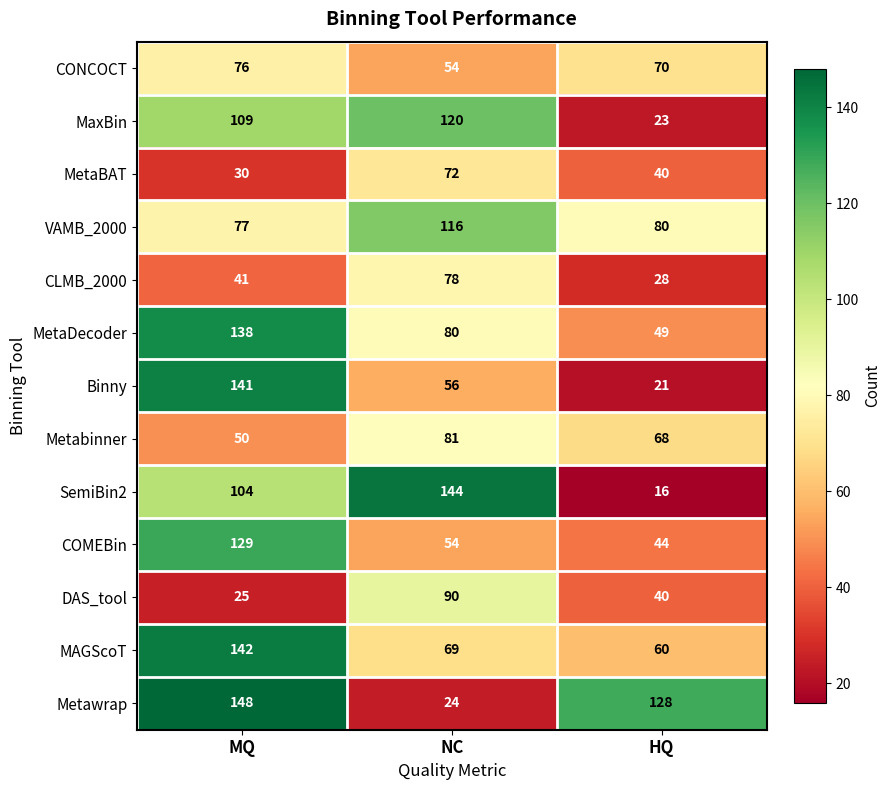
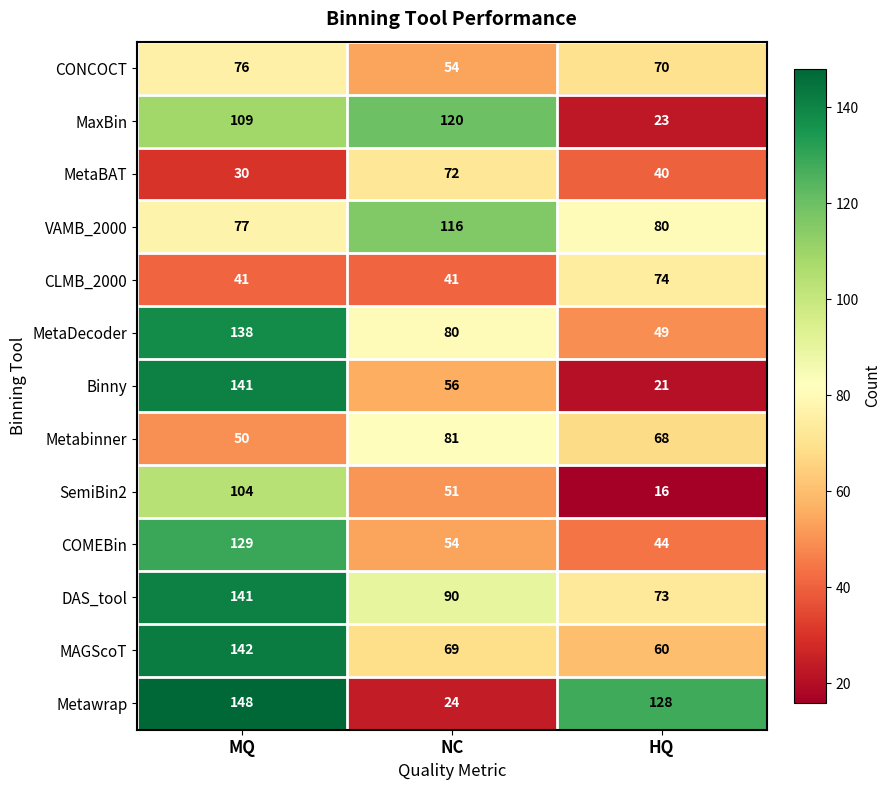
  {
    "CONCOCT": {
      "MQ": 76,
      "NC": 54,
      "HQ": 70
    },
    "MaxBin": {
      "MQ": 109,
      "NC": 120,
      "HQ": 23
    },
    "MetaBAT": {
      "MQ": 30,
      "NC": 72,
      "HQ": 40
    },
    "VAMB_2000": {
      "MQ": 77,
      "NC": 116,
      "HQ": 80
    },
    "CLMB_2000": {
      "MQ": 41,
-     "NC": 78,
-     "HQ": 28
+     "NC": 41,
+     "HQ": 74
    },
    "MetaDecoder": {
      "MQ": 138,
      "NC": 80,
      "HQ": 49
    },
    "Binny": {
      "MQ": 141,
      "NC": 56,
      "HQ": 21
    },
    "Metabinner": {
      "MQ": 50,
      "NC": 81,
      "HQ": 68
    },
    "SemiBin2": {
      "MQ": 104,
-     "NC": 144,
+     "NC": 51,
      "HQ": 16
    },
    "COMEBin": {
      "MQ": 129,
      "NC": 54,
      "HQ": 44
    },
    "DAS_tool": {
-     "MQ": 25,
+     "MQ": 141,
      "NC": 90,
-     "HQ": 40
+     "HQ": 73
    },
    "MAGScoT": {
      "MQ": 142,
      "NC": 69,
      "HQ": 60
    },
    "Metawrap": {
      "MQ": 148,
      "NC": 24,
      "HQ": 128
    }
  }
